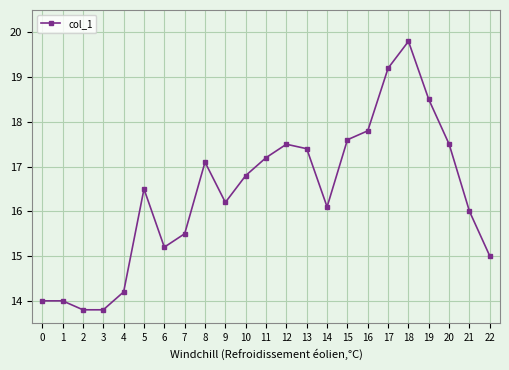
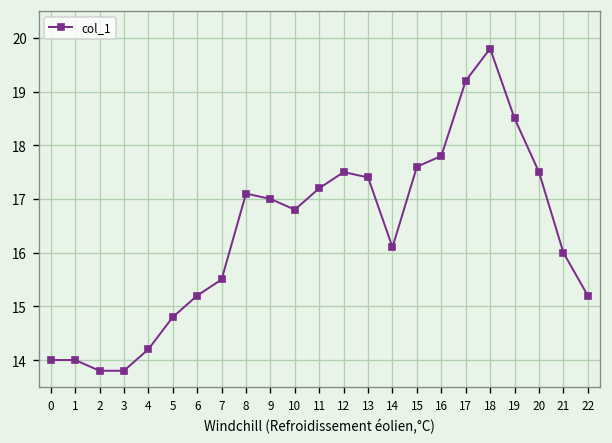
  {
    "0": 14.0,
    "1": 14.0,
    "2": 13.8,
    "3": 13.8,
    "4": 14.2,
-   "5": 16.5,
+   "5": 14.8,
    "6": 15.2,
    "7": 15.5,
    "8": 17.1,
-   "9": 16.2,
+   "9": 17.0,
    "10": 16.8,
    "11": 17.2,
    "12": 17.5,
    "13": 17.4,
    "14": 16.1,
    "15": 17.6,
    "16": 17.8,
    "17": 19.2,
    "18": 19.8,
    "19": 18.5,
    "20": 17.5,
    "21": 16.0,
-   "22": 15.0
+   "22": 15.2
  }
